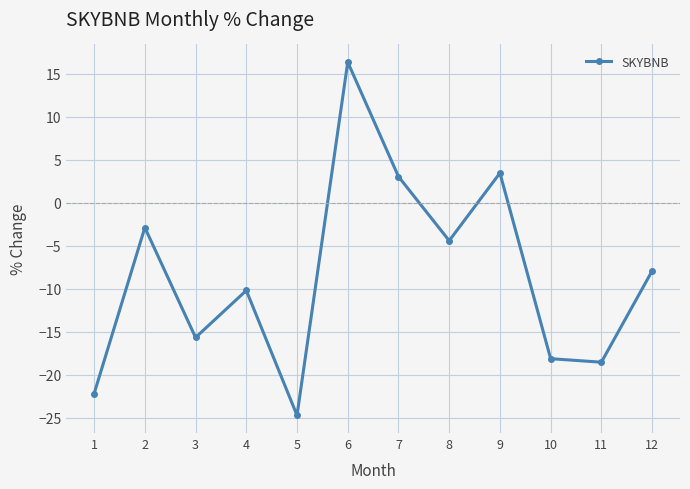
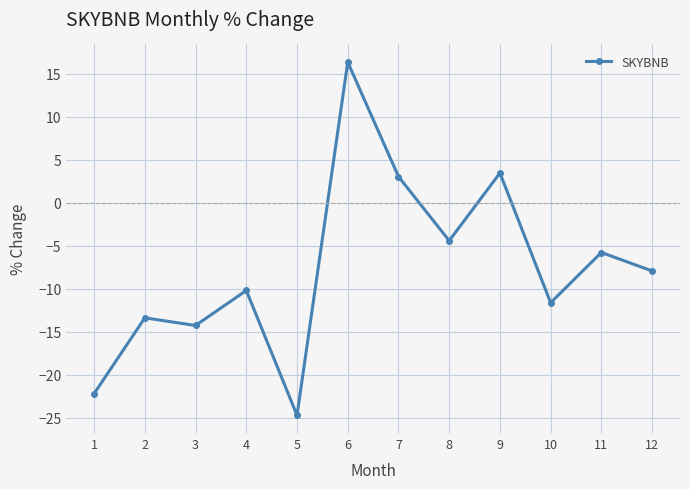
  {
    "1": -22,
-   "2": -3,
-   "3": -16,
+   "2": -13,
+   "3": -14,
    "4": -10,
    "5": -25,
    "6": 16,
    "7": 3,
    "8": -4,
    "9": 3,
-   "10": -18,
-   "11": -19,
+   "10": -12,
+   "11": -6,
    "12": -8
  }
